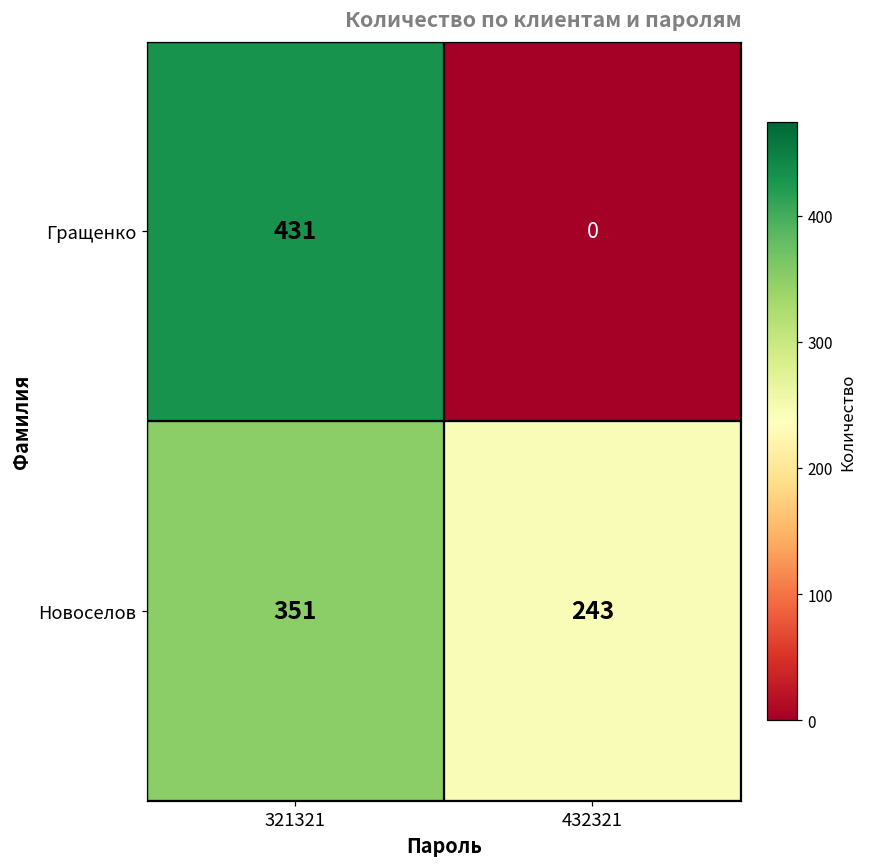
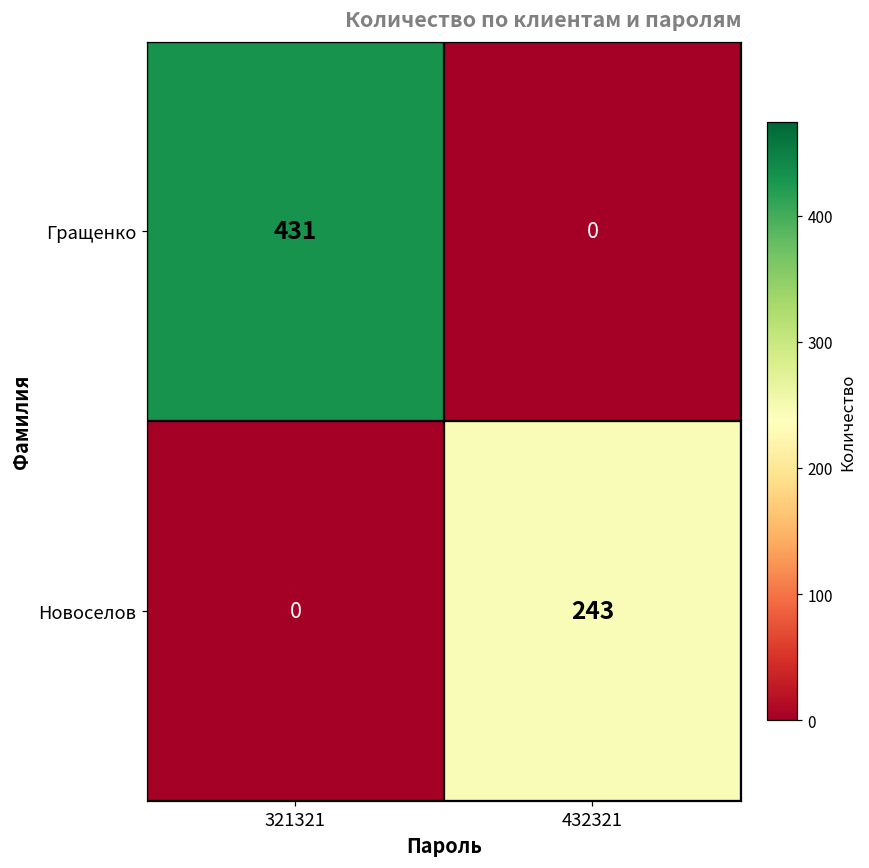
  {
    "Гращенко": {
      "321321": 431,
      "432321": 0
    },
    "Новоселов": {
-     "321321": 351,
+     "321321": 0,
      "432321": 243
    }
  }
